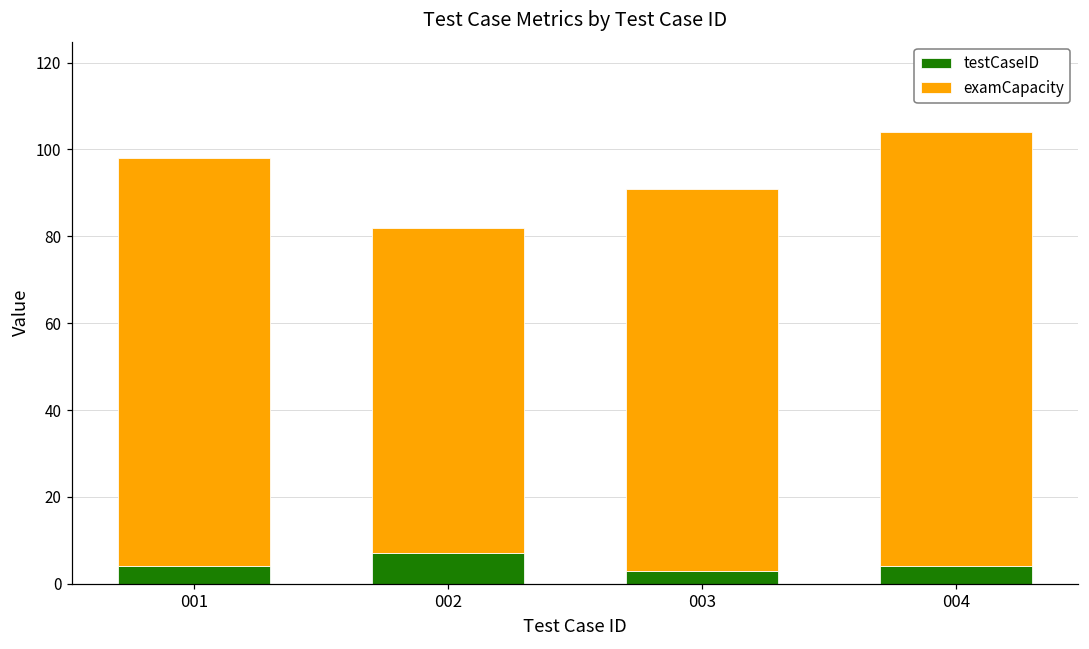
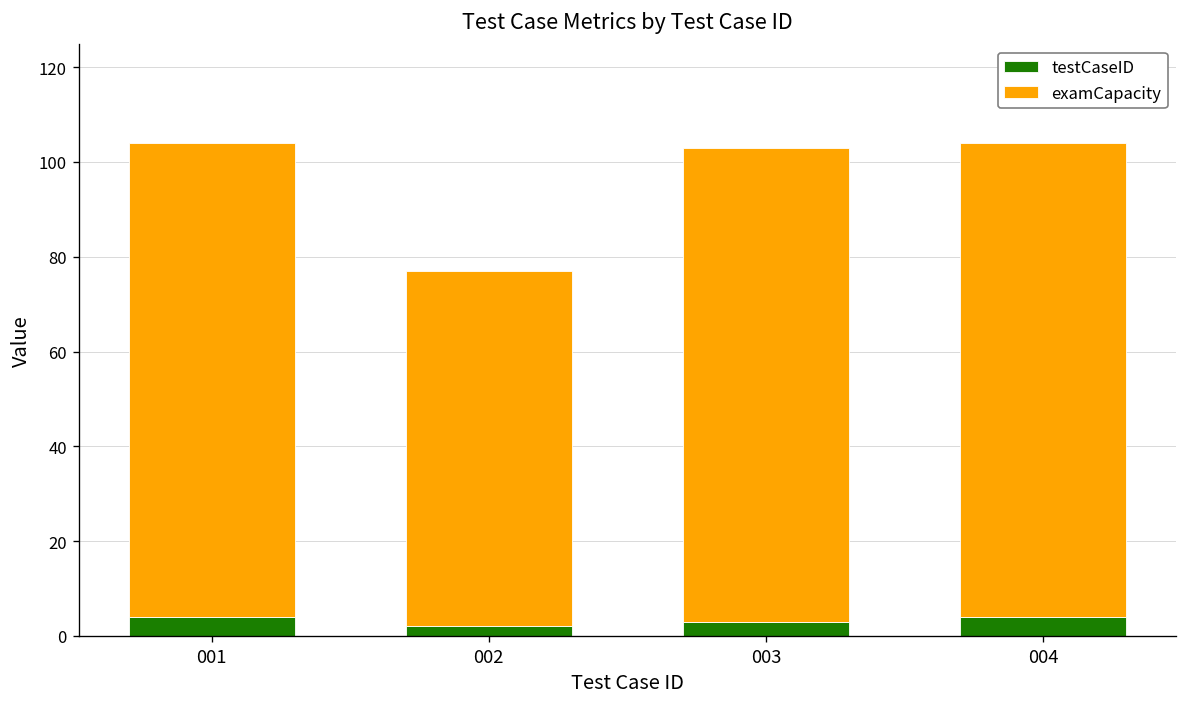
  {
    "testCaseID": {
      "001": 4,
-     "002": 7,
+     "002": 2,
      "003": 3,
      "004": 4
    },
    "examCapacity": {
-     "001": 94,
+     "001": 100,
      "002": 75,
-     "003": 88,
+     "003": 100,
      "004": 100
    }
  }
